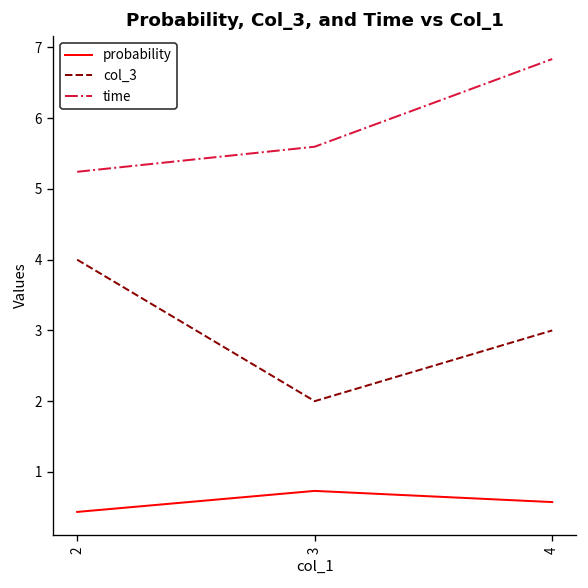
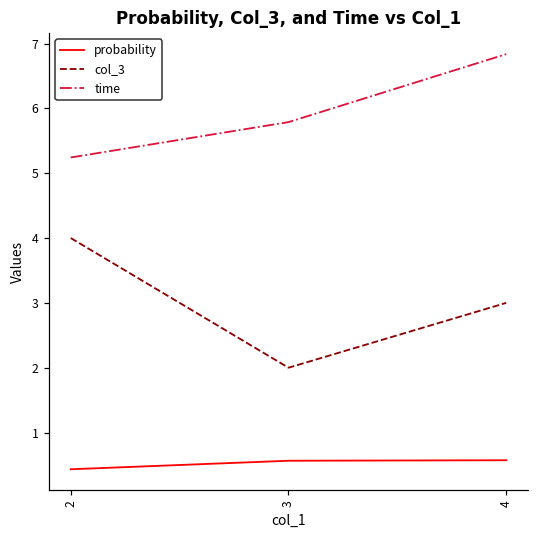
  {
    "probability": {
      "2": 0.4,
-     "3": 0.7,
+     "3": 0.6,
      "4": 0.6
    },
    "col_3": {
      "2": 4.0,
      "3": 2.0,
      "4": 3.0
    },
    "time": {
      "2": 5.2,
-     "3": 5.6,
+     "3": 5.8,
      "4": 6.8
    }
  }
